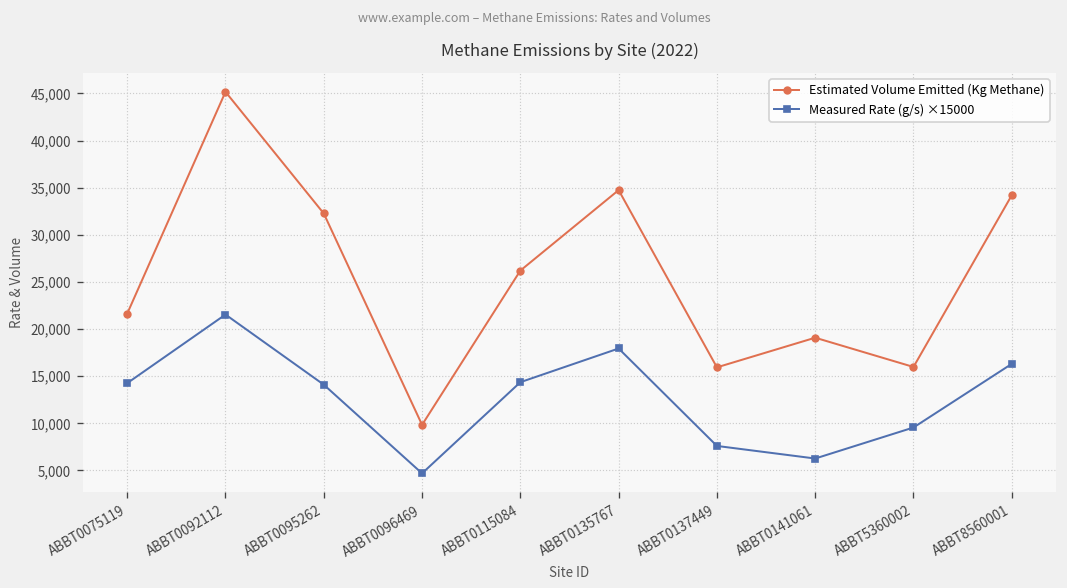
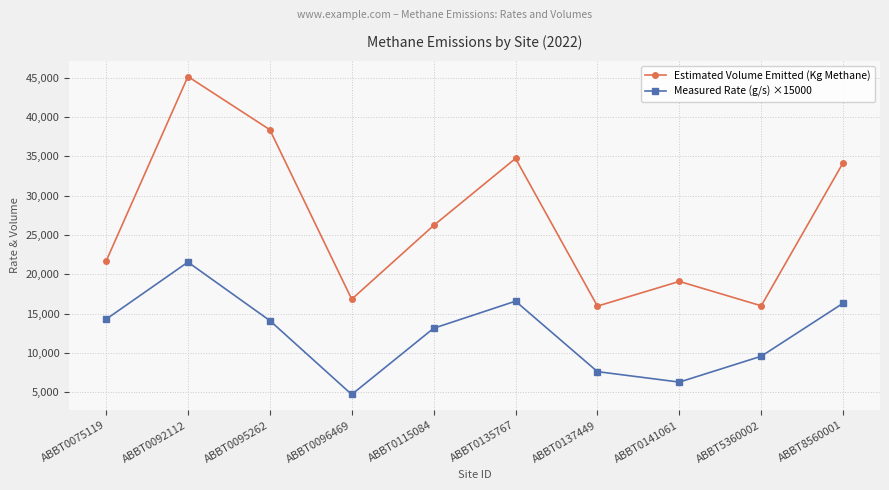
  {
    "Estimated Volume Emitted (Kg Methane)": {
      "ABBT0075119": "22,000",
      "ABBT0092112": "45,000",
-     "ABBT0095262": "32,000",
-     "ABBT0096469": "10,000",
+     "ABBT0095262": "38,000",
+     "ABBT0096469": "17,000",
      "ABBT0115084": "26,000",
      "ABBT0135767": "35,000",
      "ABBT0137449": "16,000",
      "ABBT0141061": "19,000",
      "ABBT5360002": "16,000",
      "ABBT8560001": "34,000"
    },
    "Measured Rate (g/s) ×15000": {
      "ABBT0075119": "14,000",
      "ABBT0092112": "22,000",
      "ABBT0095262": "14,000",
      "ABBT0096469": "5,000",
-     "ABBT0115084": "14,000",
-     "ABBT0135767": "18,000",
+     "ABBT0115084": "13,000",
+     "ABBT0135767": "17,000",
      "ABBT0137449": "8,000",
      "ABBT0141061": "6,000",
      "ABBT5360002": "10,000",
      "ABBT8560001": "16,000"
    }
  }
